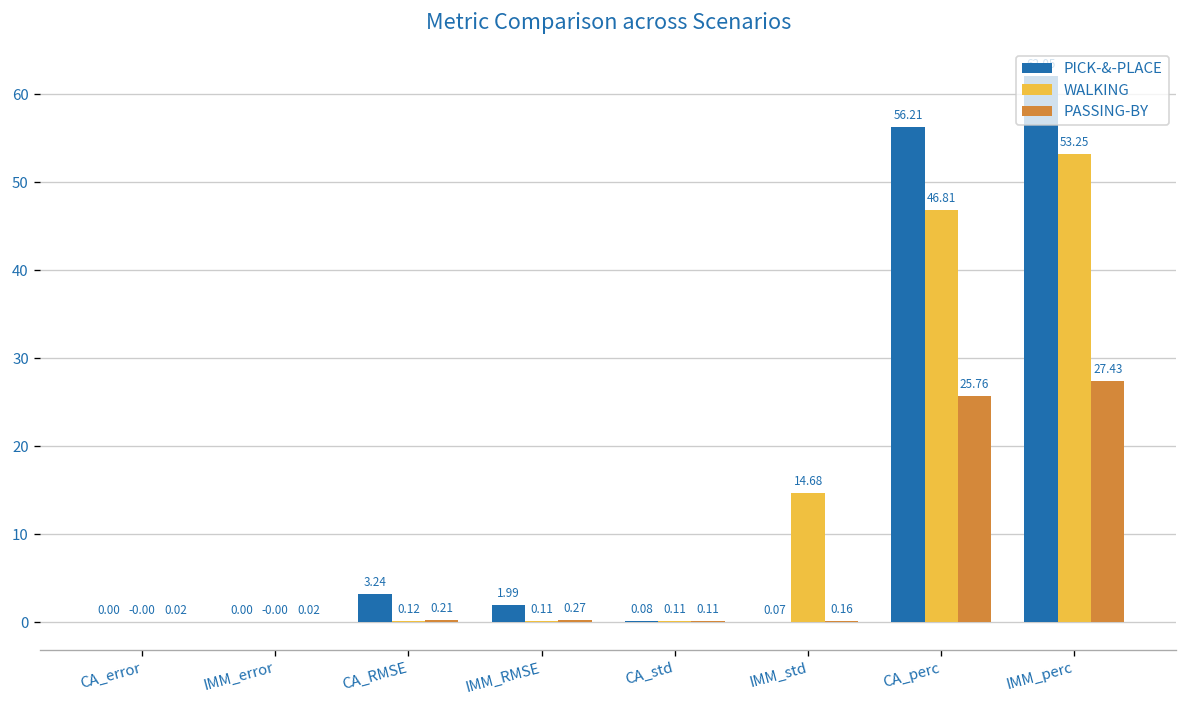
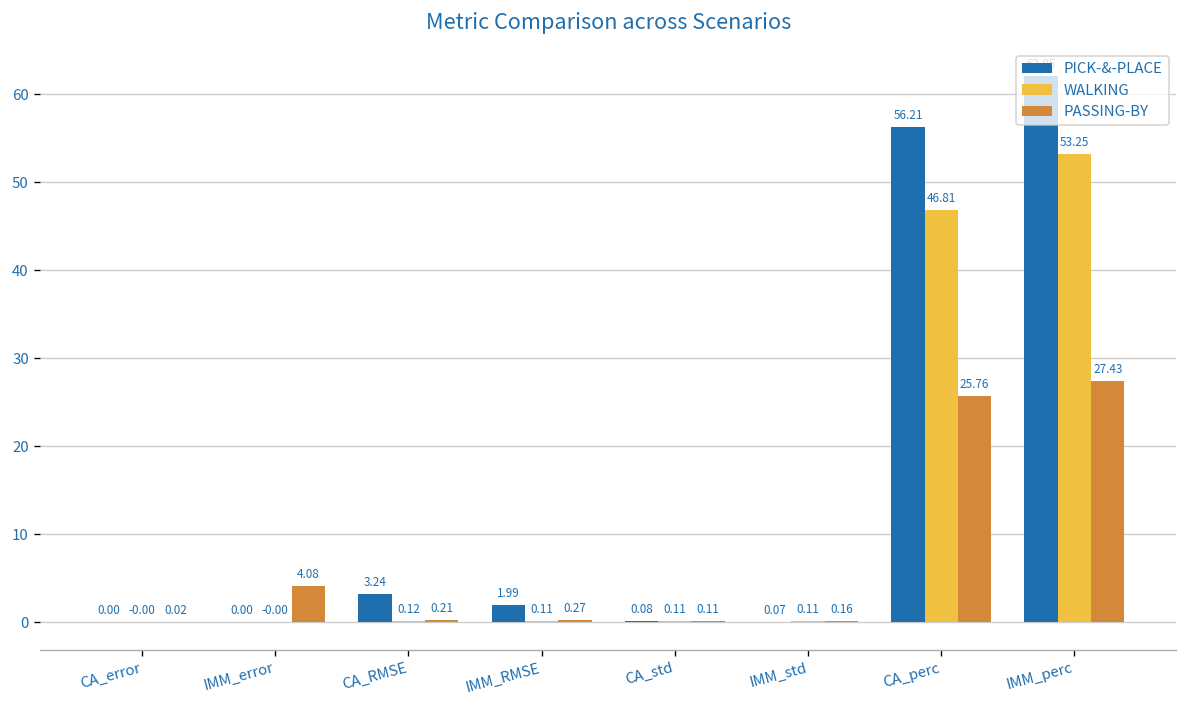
  {
    "PICK-&-PLACE": {
      "CA_error": 0.00,
      "IMM_error": 0.00,
      "CA_RMSE": 3.24,
      "IMM_RMSE": 1.99,
      "CA_std": 0.08,
      "IMM_std": 0.07,
      "CA_perc": 56.21
    },
    "WALKING": {
      "CA_error": -0.00,
      "IMM_error": -0.00,
      "CA_RMSE": 0.12,
      "IMM_RMSE": 0.11,
      "CA_std": 0.11,
-     "IMM_std": 14.68,
+     "IMM_std": 0.11,
      "CA_perc": 46.81,
      "IMM_perc": 53.25
    },
    "PASSING-BY": {
      "CA_error": 0.02,
-     "IMM_error": 0.02,
+     "IMM_error": 4.08,
      "CA_RMSE": 0.21,
      "IMM_RMSE": 0.27,
      "CA_std": 0.11,
      "IMM_std": 0.16,
      "CA_perc": 25.76,
      "IMM_perc": 27.43
    }
  }
